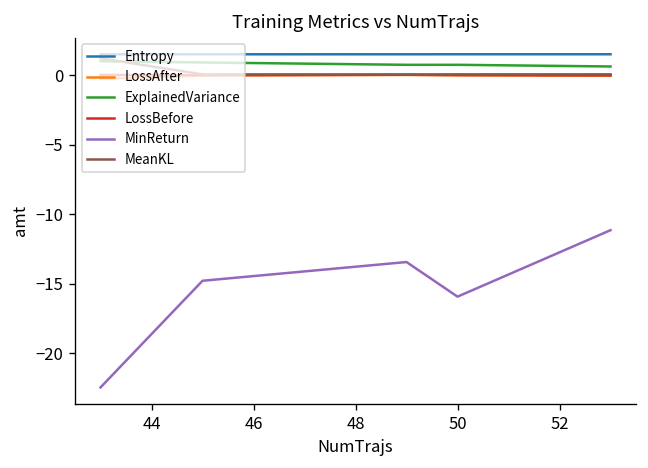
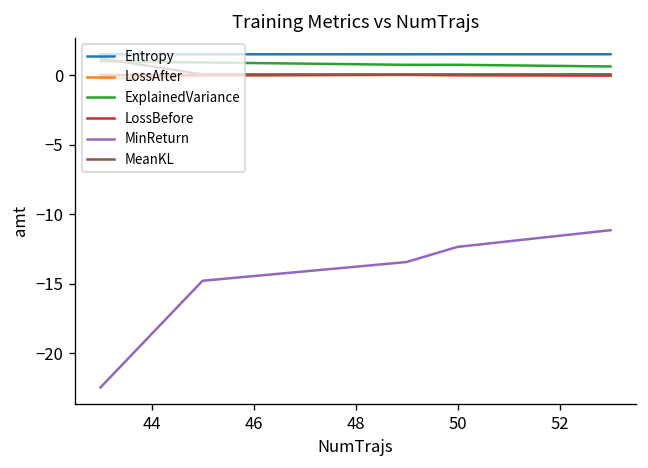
  {
    "Entropy": {
      "50": 1.5
    },
    "ExplainedVariance": {
      "50": 0.7
    },
    "MinReturn": {
-     "50": -15.9
+     "50": -12.4
    }
  }
